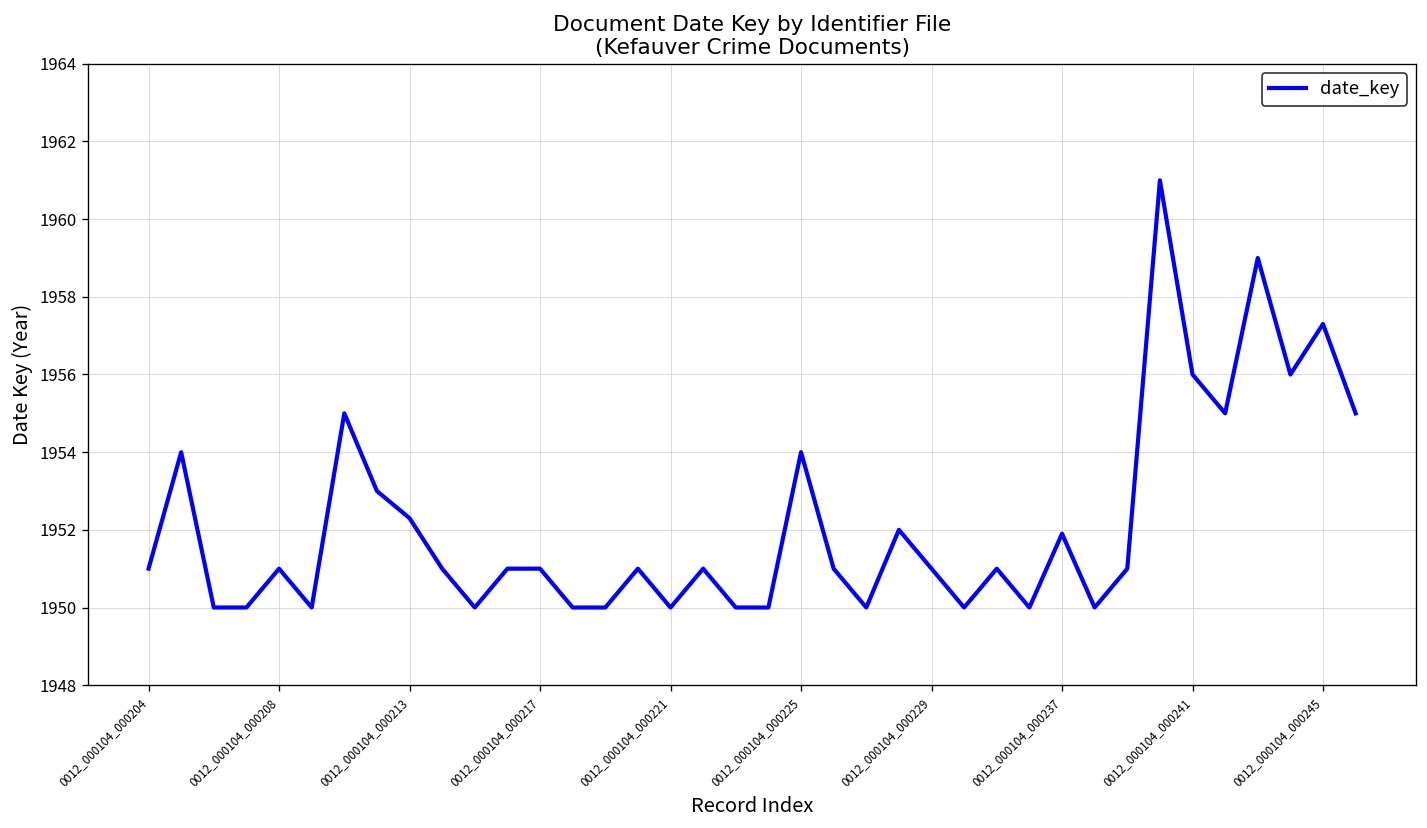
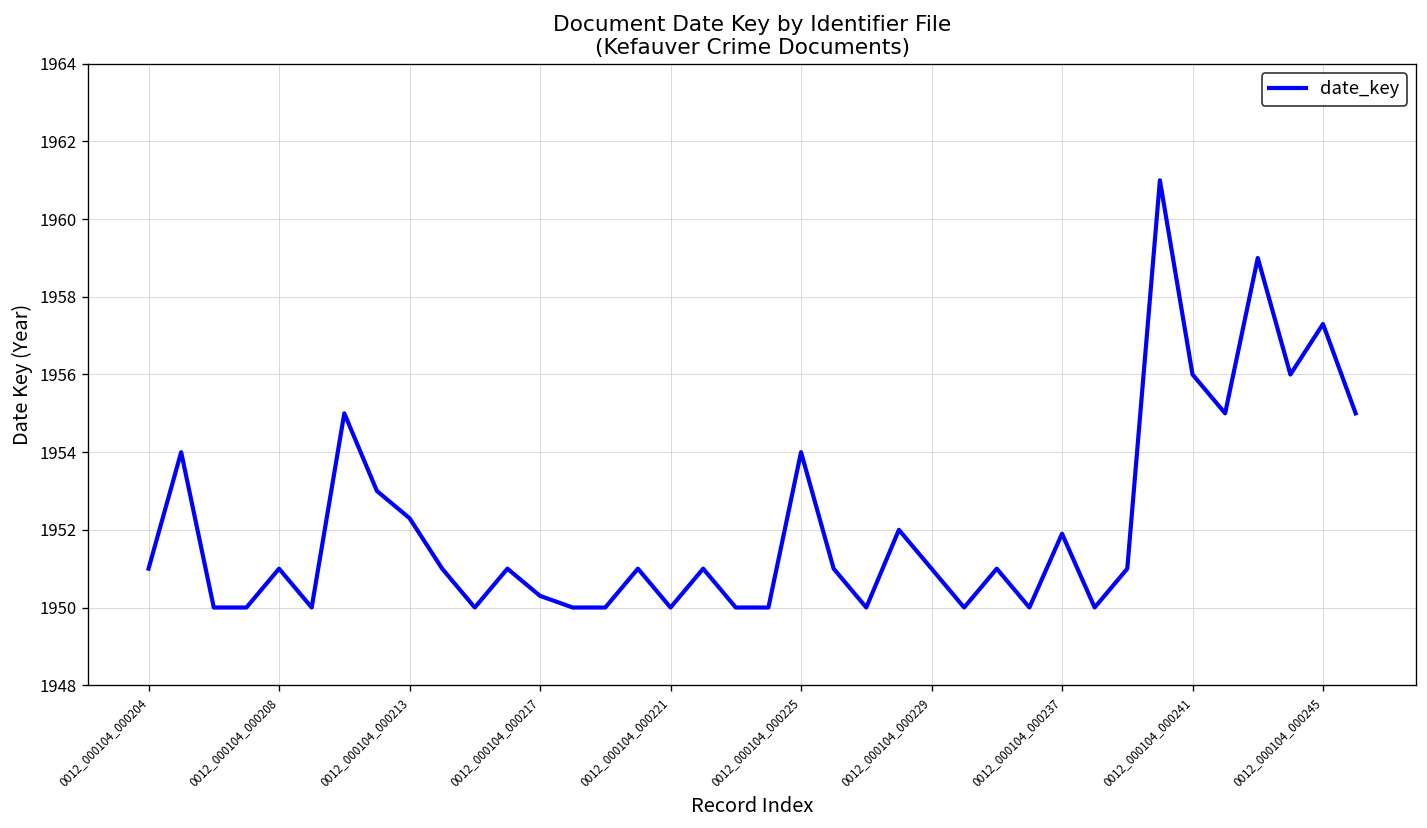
  {
    "0012_000104_000204": 1951.0,
    "0012_000104_000208": 1951.0,
    "0012_000104_000213": 1952.3,
-   "0012_000104_000217": 1951.0,
+   "0012_000104_000217": 1950.3,
    "0012_000104_000221": 1950.0,
    "0012_000104_000225": 1954.0,
    "0012_000104_000229": 1951.0,
    "0012_000104_000237": 1951.9,
    "0012_000104_000241": 1956.0,
    "0012_000104_000245": 1957.3
  }
